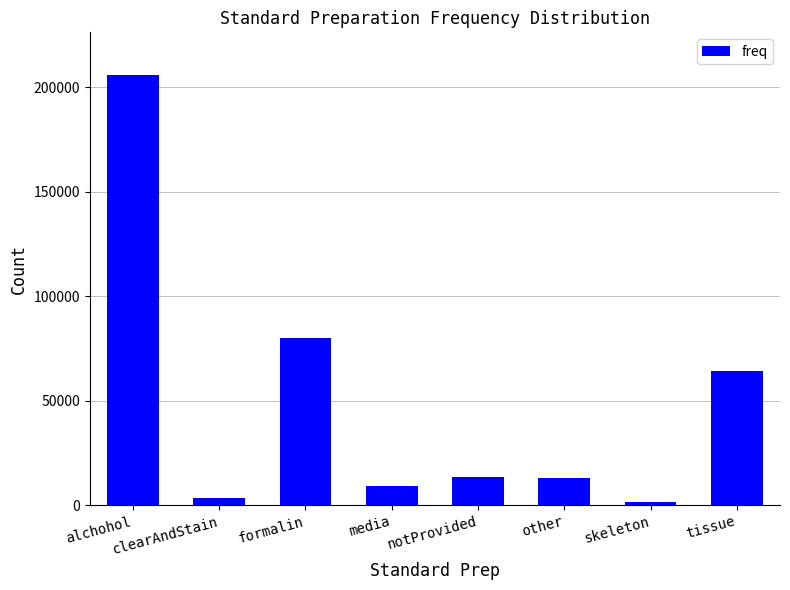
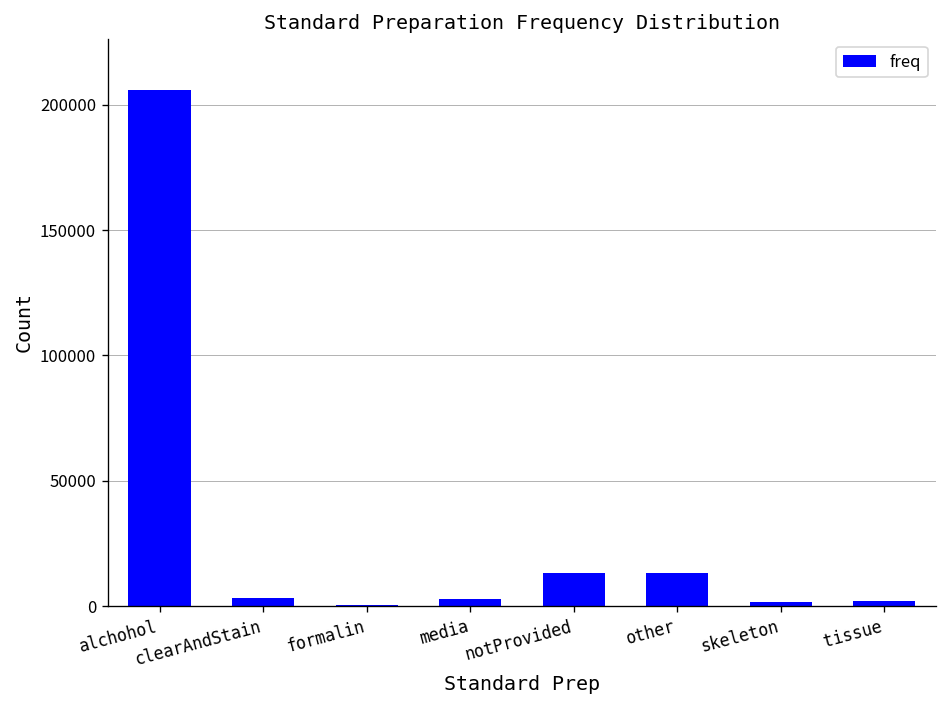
  {
    "alchohol": 206000,
    "clearAndStain": 3000,
-   "formalin": 80000,
-   "media": 9000,
+   "formalin": 0,
+   "media": 3000,
    "notProvided": 13000,
    "other": 13000,
    "skeleton": 2000,
-   "tissue": 64000
+   "tissue": 2000
  }
